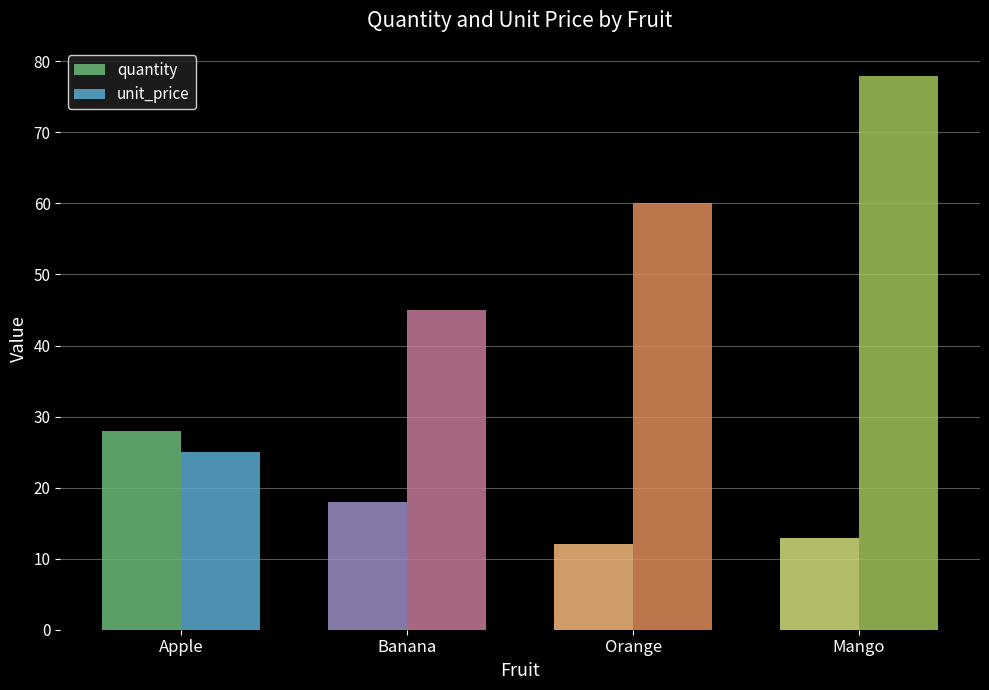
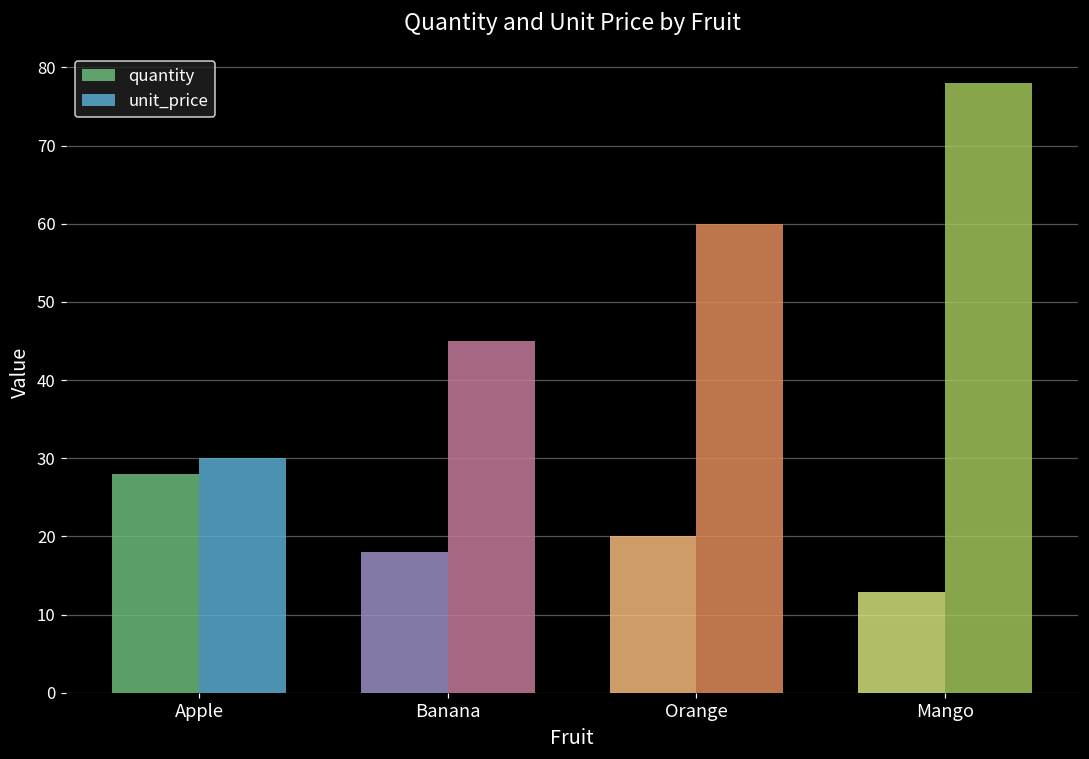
  {
    "quantity": {
      "Apple": 28,
      "Banana": 18,
-     "Orange": 12,
+     "Orange": 20,
      "Mango": 13
    },
    "unit_price": {
-     "Apple": 25,
+     "Apple": 30,
      "Banana": 45,
      "Orange": 60,
      "Mango": 78
    }
  }
